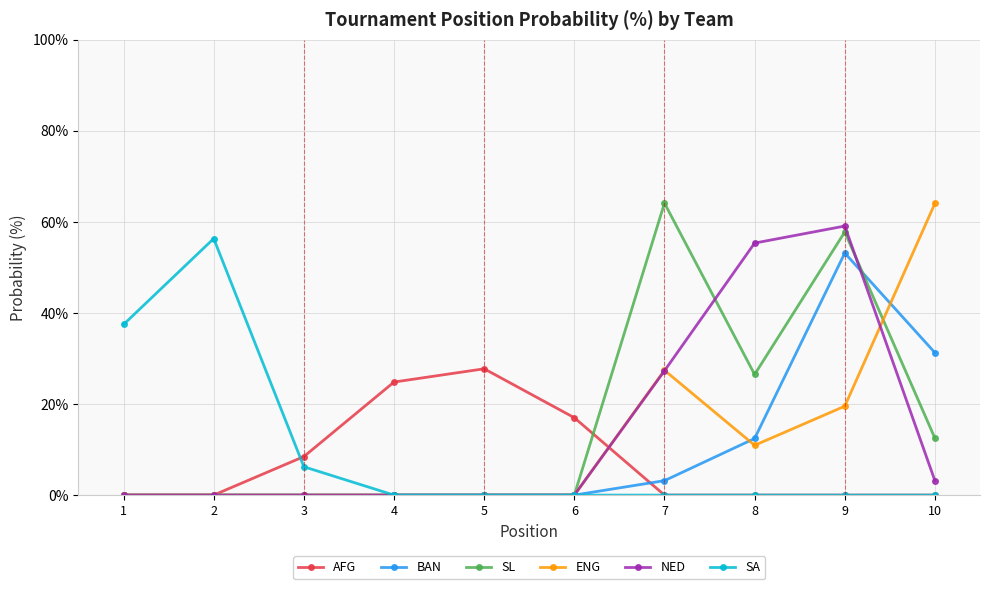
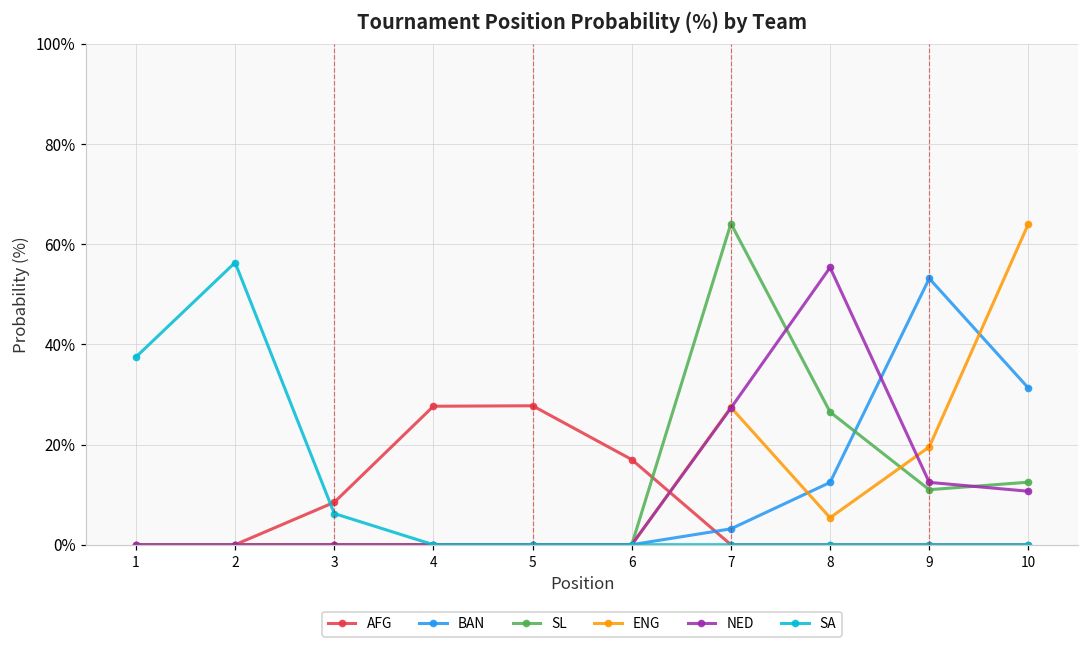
  {
    "AFG": {
      "3": "8%",
-     "4": "25%",
+     "4": "28%",
      "5": "28%",
      "6": "17%"
    },
    "SL": {
      "7": "64%",
      "8": "26%",
-     "9": "58%",
+     "9": "11%",
      "10": "12%"
    },
    "ENG": {
-     "8": "11%",
+     "8": "5%",
      "9": "20%",
      "10": "64%"
    },
    "NED": {
      "8": "55%",
-     "9": "59%",
-     "10": "3%"
+     "9": "12%",
+     "10": "11%"
    }
  }
